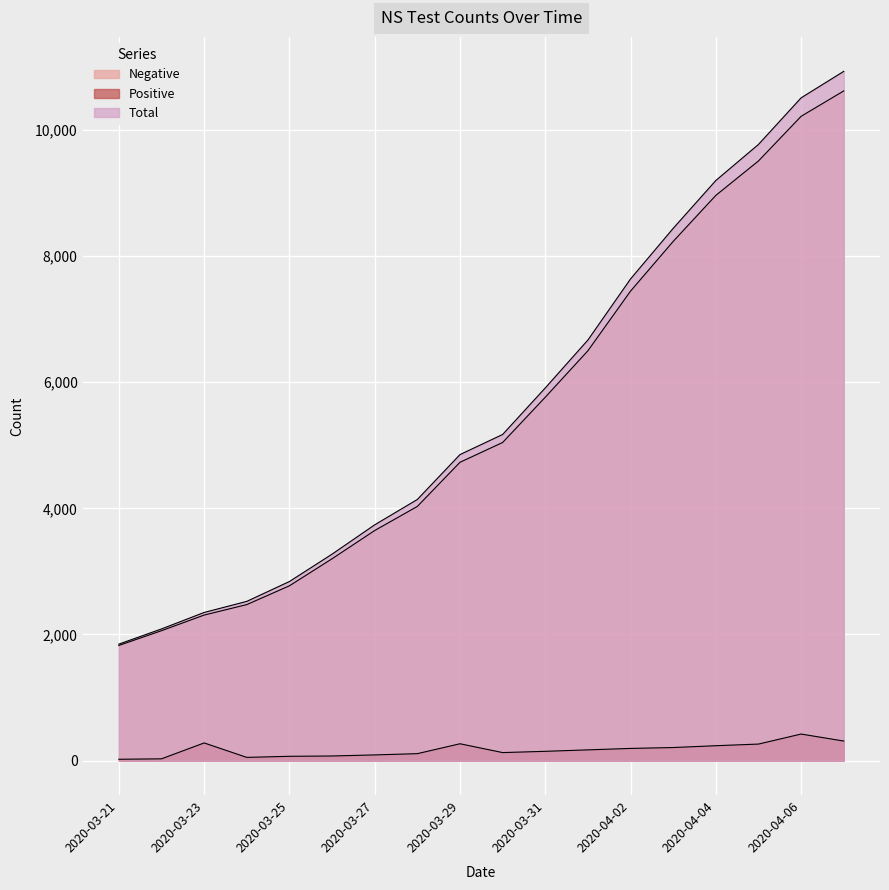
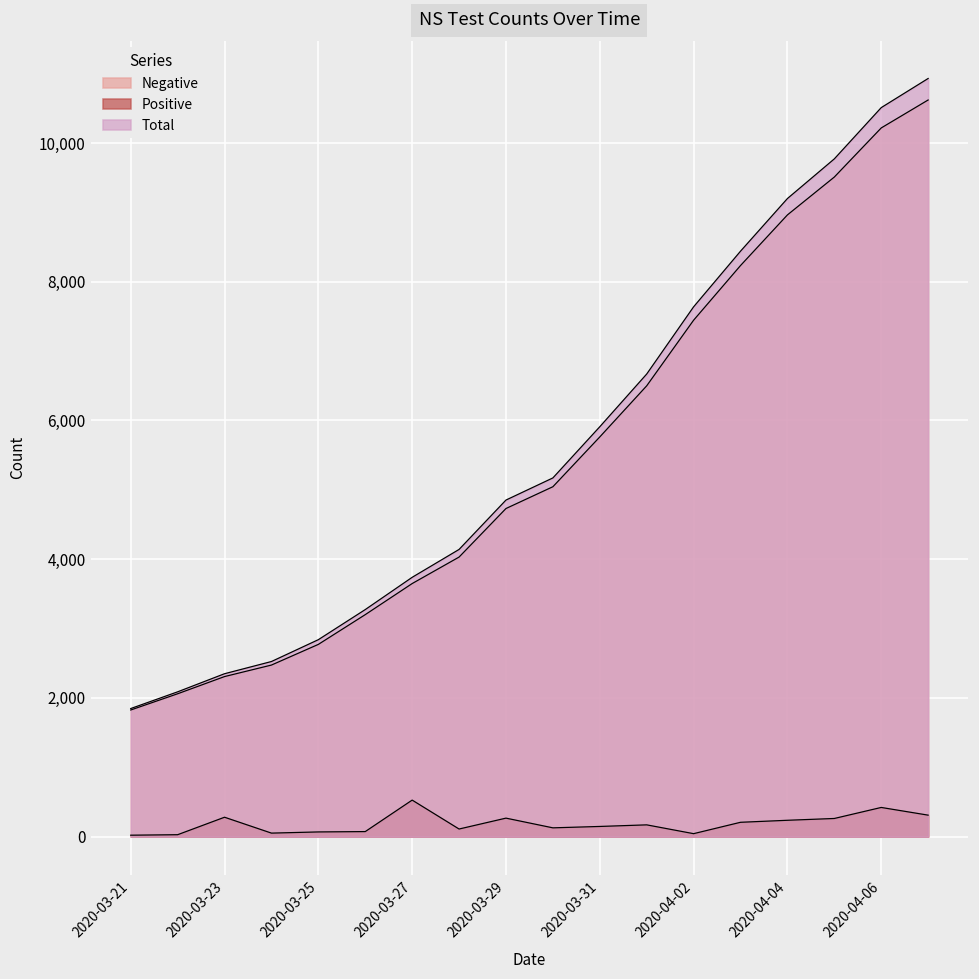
  {
    "Positive": {
      "2020-03-21": 0,
      "2020-03-23": 300,
      "2020-03-25": 100,
-     "2020-03-27": 100,
+     "2020-03-27": 500,
      "2020-03-29": 300,
      "2020-03-31": 100,
-     "2020-04-02": 200,
+     "2020-04-02": 0,
      "2020-04-04": 200,
      "2020-04-06": 400
    }
  }
